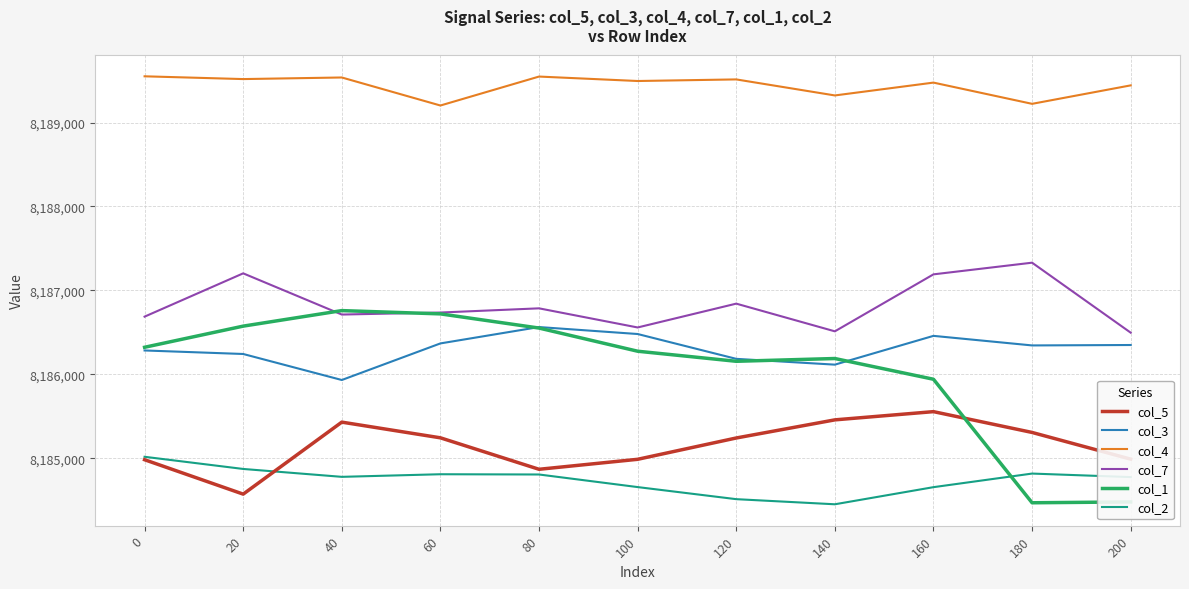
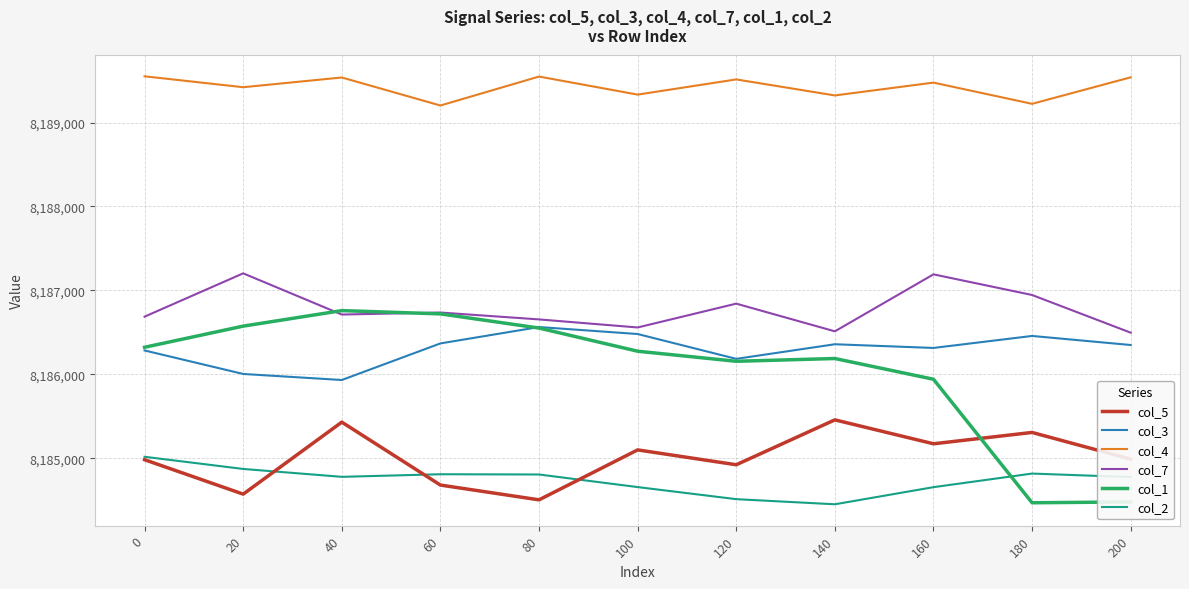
  {
    "col_5": {
      "0": "8,185,000",
      "20": "8,184,600",
      "40": "8,185,400",
-     "60": "8,185,200",
-     "80": "8,184,900",
-     "100": "8,185,000",
-     "120": "8,185,200",
+     "60": "8,184,700",
+     "80": "8,184,500",
+     "100": "8,185,100",
+     "120": "8,184,900",
      "140": "8,185,500",
-     "160": "8,185,600",
+     "160": "8,185,200",
      "180": "8,185,300"
    },
    "col_3": {
      "0": "8,186,300",
-     "20": "8,186,200",
+     "20": "8,186,000",
      "40": "8,185,900",
      "60": "8,186,400",
      "100": "8,186,500",
-     "140": "8,186,100",
-     "160": "8,186,500",
-     "180": "8,186,300",
+     "140": "8,186,400",
+     "160": "8,186,300",
+     "180": "8,186,500",
      "200": "8,186,300"
    },
    "col_4": {
      "0": "8,189,600",
-     "20": "8,189,500",
+     "20": "8,189,400",
      "40": "8,189,500",
      "60": "8,189,200",
      "80": "8,189,500",
-     "100": "8,189,500",
+     "100": "8,189,300",
      "120": "8,189,500",
      "140": "8,189,300",
      "160": "8,189,500",
      "180": "8,189,200",
-     "200": "8,189,400"
+     "200": "8,189,500"
    },
    "col_7": {
      "0": "8,186,700",
      "20": "8,187,200",
      "40": "8,186,700",
-     "80": "8,186,800",
+     "80": "8,186,700",
      "100": "8,186,600",
      "120": "8,186,800",
      "140": "8,186,500",
      "160": "8,187,200",
-     "180": "8,187,300",
+     "180": "8,186,900",
      "200": "8,186,500"
    }
  }
